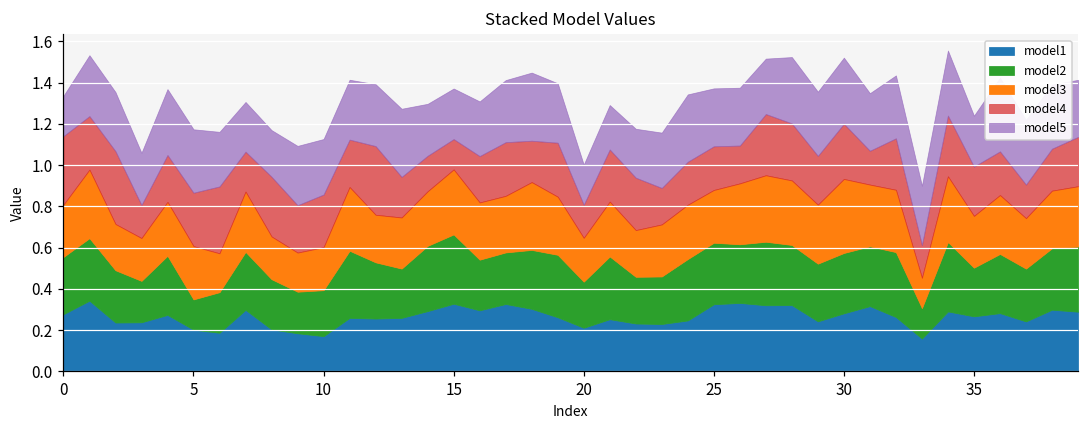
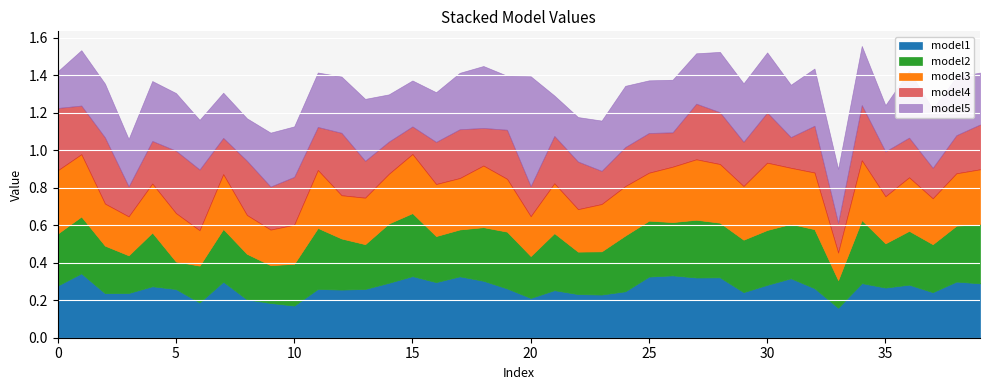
  {
    "model1": {
-     "5": 0.20
+     "5": 0.26
    },
    "model3": {
-     "0": 0.25,
+     "0": 0.34,
      "5": 0.26,
      "10": 0.21,
      "15": 0.31,
      "20": 0.21,
      "25": 0.26,
      "30": 0.36,
      "35": 0.25
    },
    "model4": {
      "0": 0.33,
-     "5": 0.26,
+     "5": 0.33,
      "10": 0.26,
      "15": 0.15,
      "20": 0.16,
      "25": 0.21,
      "30": 0.27,
      "35": 0.24
    },
    "model5": {
      "0": 0.20,
      "5": 0.31,
      "10": 0.27,
      "15": 0.25,
-     "20": 0.19,
+     "20": 0.59,
      "25": 0.28,
      "30": 0.32,
      "35": 0.25
    }
  }
